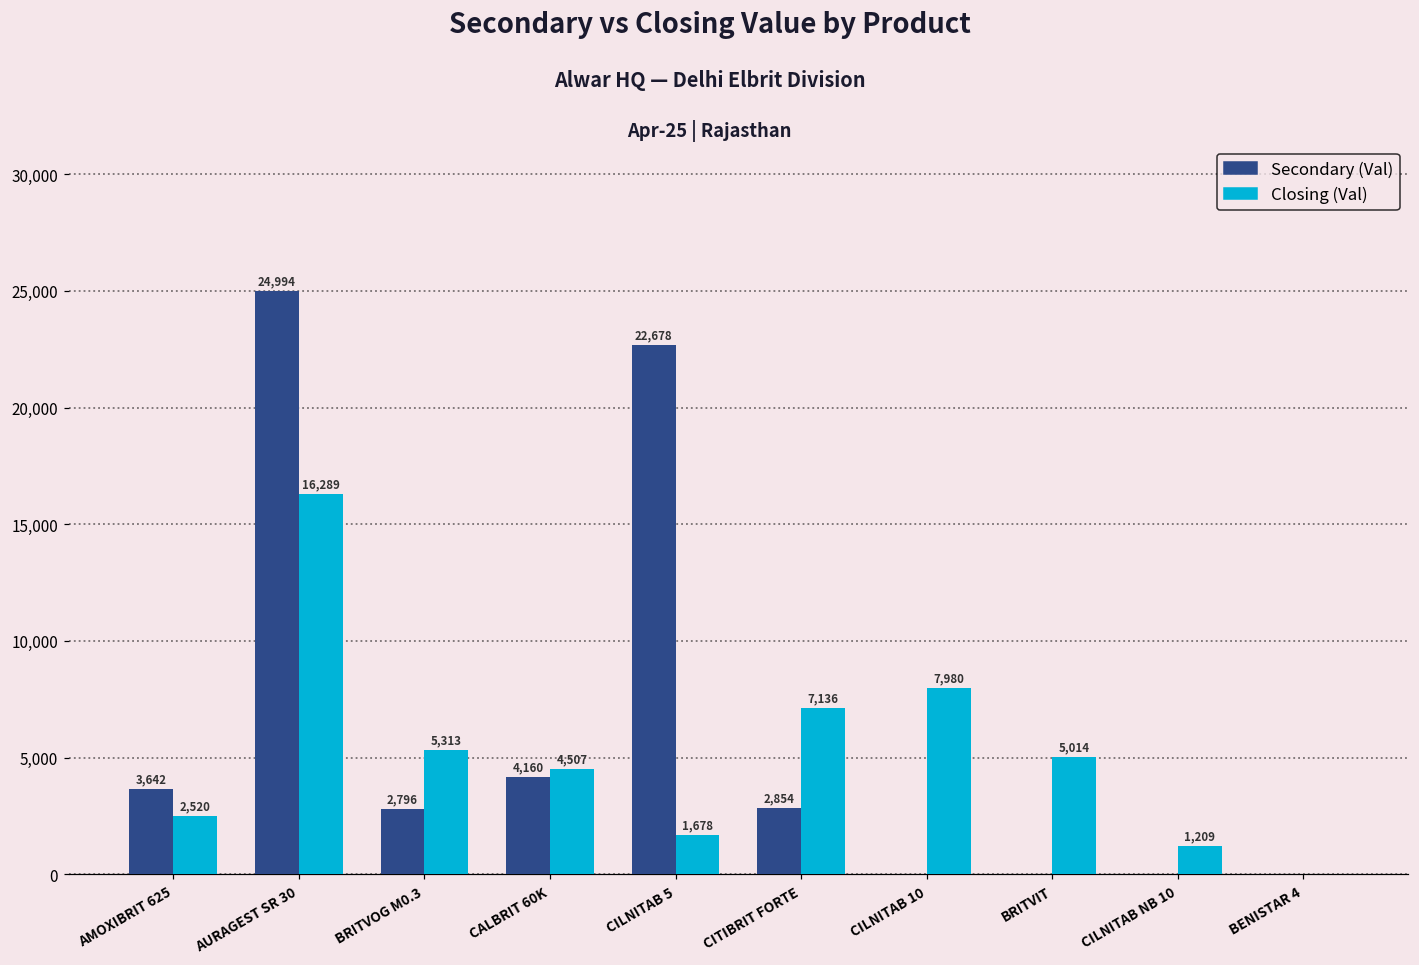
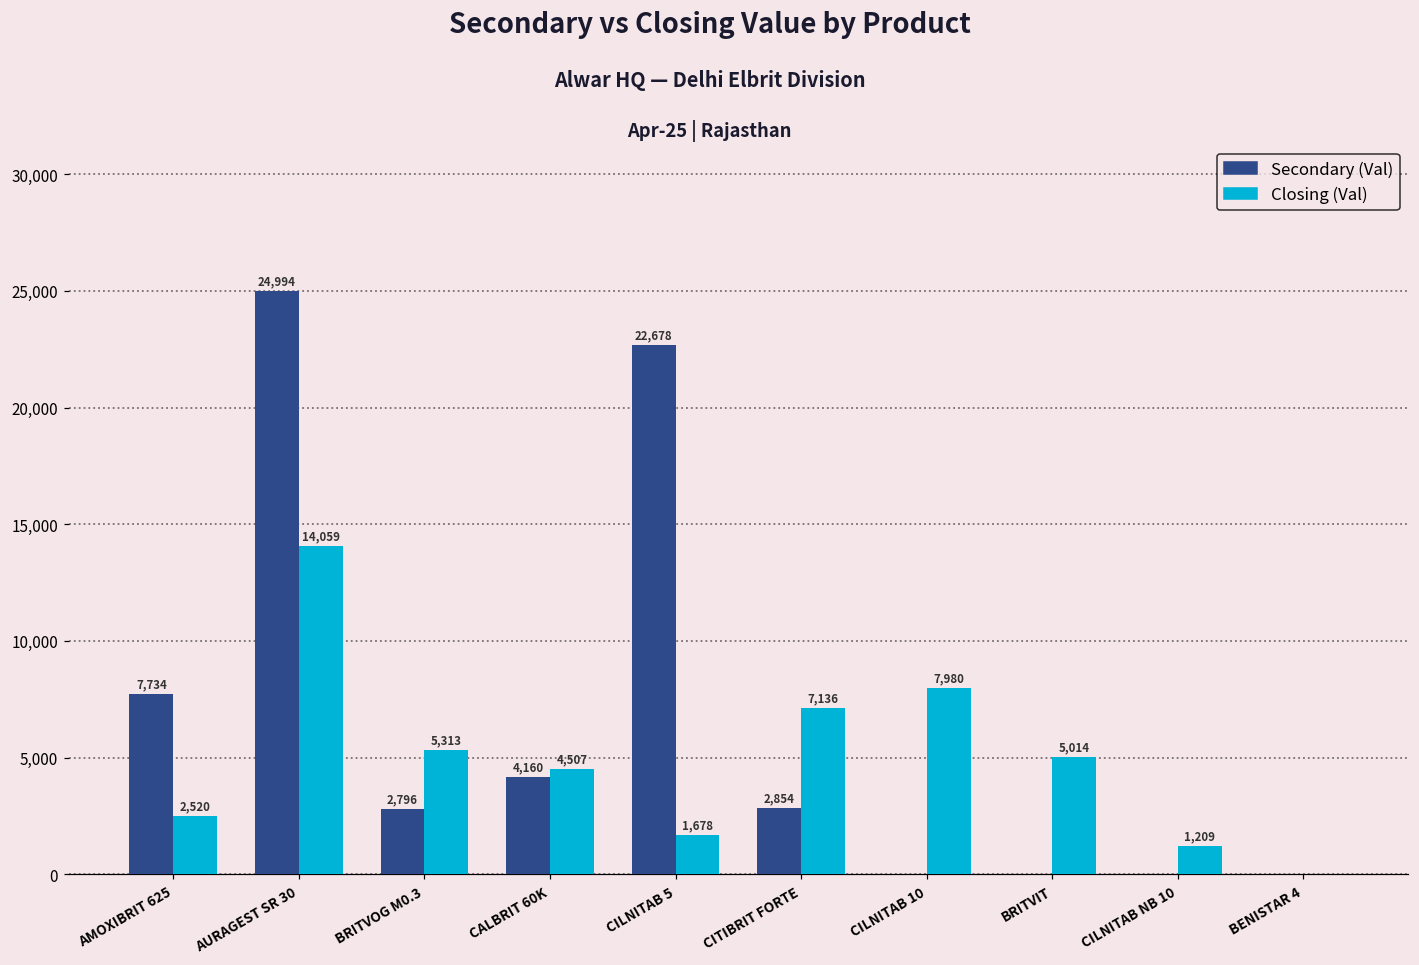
  {
    "Secondary (Val)": {
-     "AMOXIBRIT 625": "3,642",
+     "AMOXIBRIT 625": "7,734",
      "AURAGEST SR 30": "24,994",
      "BRITVOG M0.3": "2,796",
      "CALBRIT 60K": "4,160",
      "CILNITAB 5": "22,678",
      "CITIBRIT FORTE": "2,854"
    },
    "Closing (Val)": {
      "AMOXIBRIT 625": "2,520",
-     "AURAGEST SR 30": "16,289",
+     "AURAGEST SR 30": "14,059",
      "BRITVOG M0.3": "5,313",
      "CALBRIT 60K": "4,507",
      "CILNITAB 5": "1,678",
      "CITIBRIT FORTE": "7,136",
      "CILNITAB 10": "7,980",
      "BRITVIT": "5,014",
      "CILNITAB NB 10": "1,209"
    }
  }
